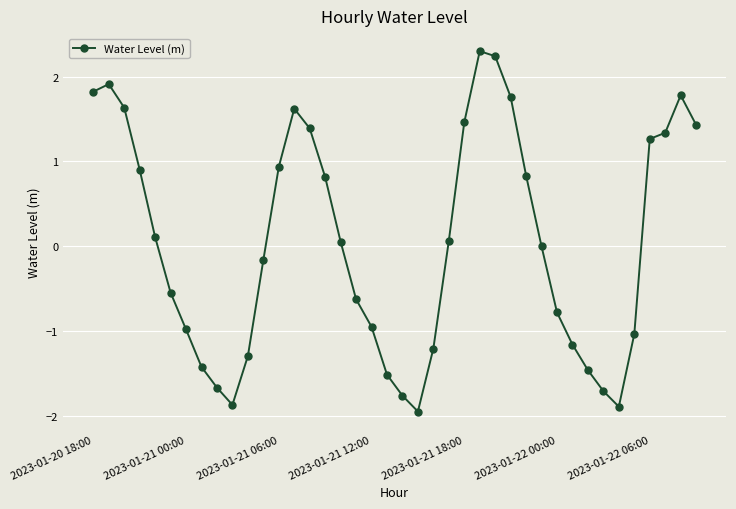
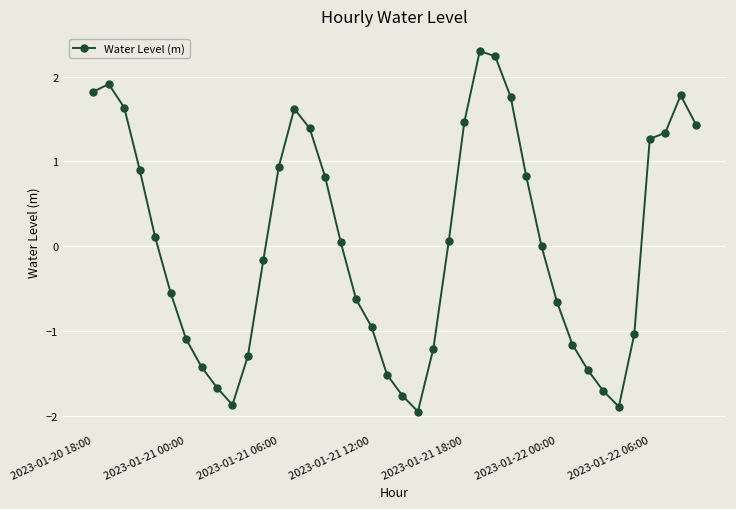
  {
    "2023-01-20 18:00": 1.8,
-   "2023-01-21 00:00": -1.0,
+   "2023-01-21 00:00": -1.1,
    "2023-01-21 06:00": 0.9,
    "2023-01-21 12:00": -0.9,
    "2023-01-21 18:00": 1.5,
-   "2023-01-22 00:00": -0.8,
+   "2023-01-22 00:00": -0.7,
    "2023-01-22 06:00": 1.3
  }
